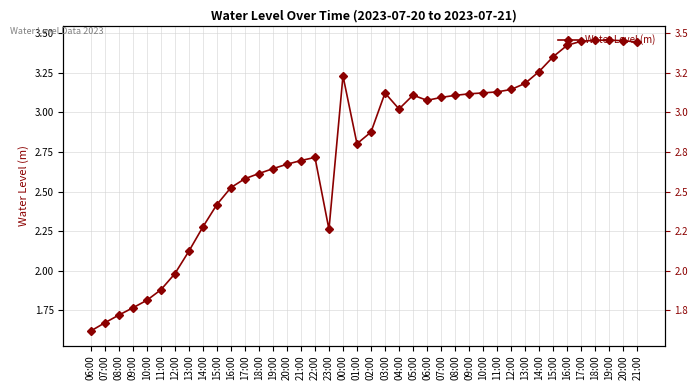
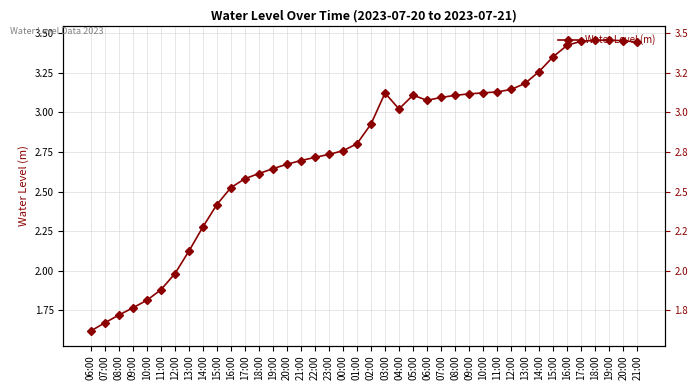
  {
    "22:00": 2.72,
-   "23:00": 2.26,
-   "00:00": 3.23,
+   "23:00": 2.73,
+   "00:00": 2.76,
    "01:00": 2.80,
-   "02:00": 2.87,
+   "02:00": 2.93,
    "03:00": 3.12,
    "04:00": 3.02,
    "05:00": 3.11
  }
